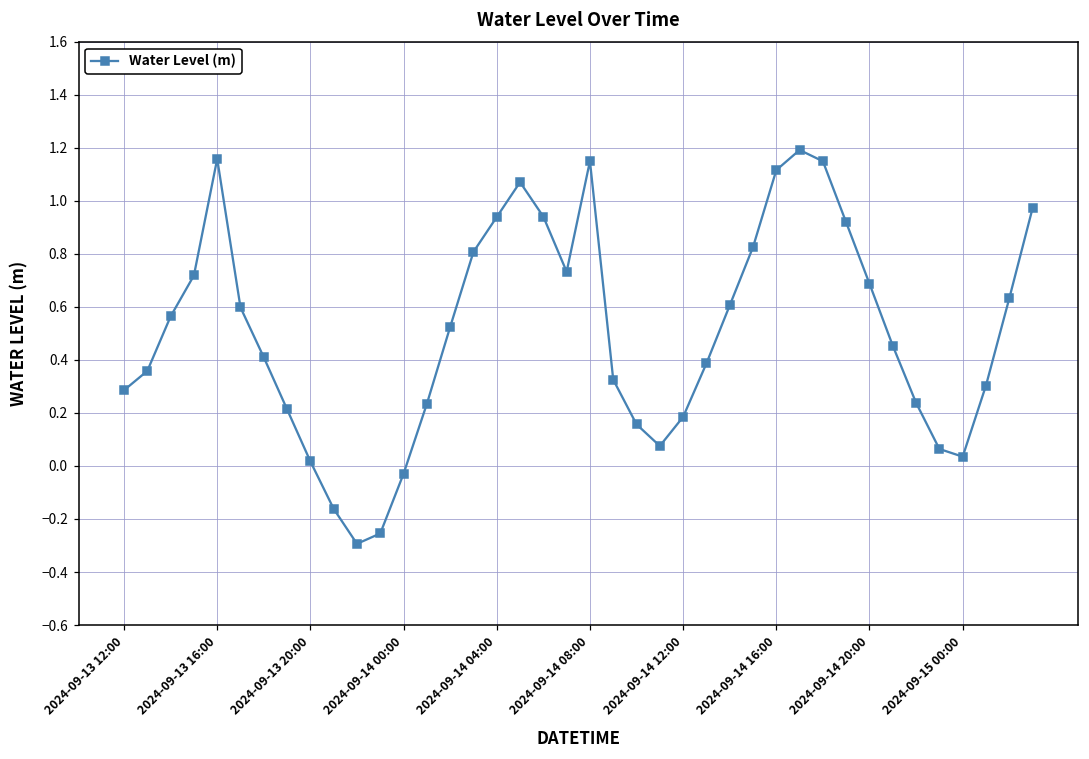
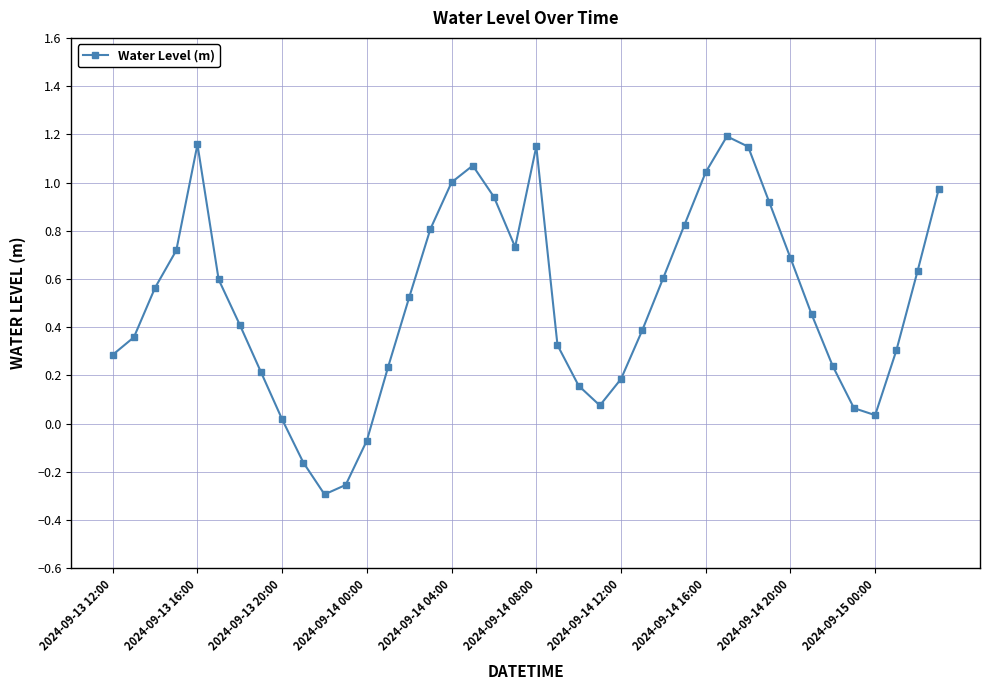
  {
    "2024-09-13 12:00": 0.29,
    "2024-09-13 16:00": 1.16,
    "2024-09-13 20:00": 0.02,
-   "2024-09-14 00:00": -0.03,
-   "2024-09-14 04:00": 0.94,
+   "2024-09-14 00:00": -0.07,
+   "2024-09-14 04:00": 1.00,
    "2024-09-14 08:00": 1.15,
    "2024-09-14 12:00": 0.19,
-   "2024-09-14 16:00": 1.12,
+   "2024-09-14 16:00": 1.04,
    "2024-09-14 20:00": 0.69,
    "2024-09-15 00:00": 0.03
  }
